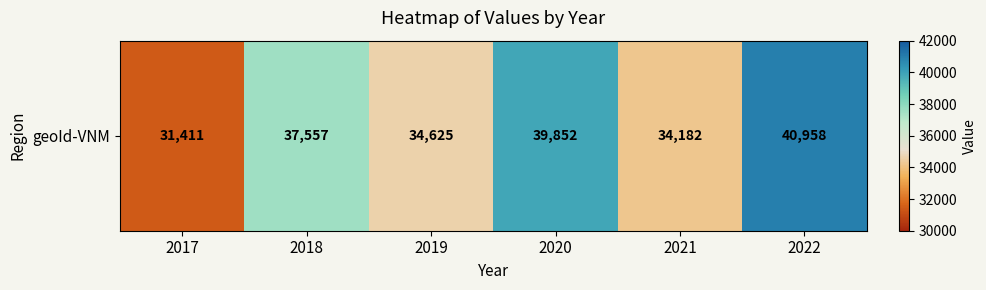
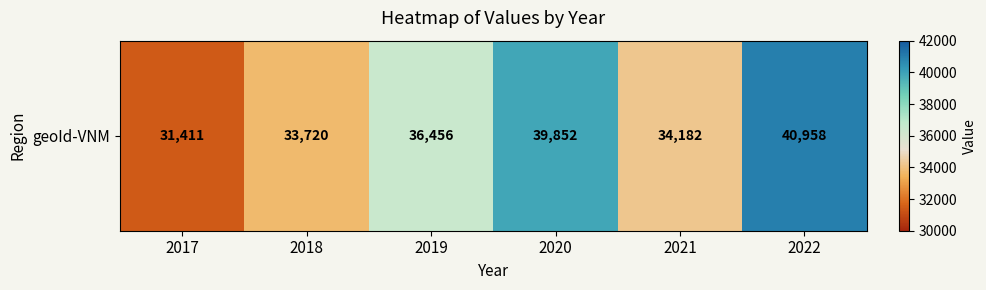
  {
    "geoId-VNM": {
      "2017": "31,411",
-     "2018": "37,557",
-     "2019": "34,625",
+     "2018": "33,720",
+     "2019": "36,456",
      "2020": "39,852",
      "2021": "34,182",
      "2022": "40,958"
    }
  }
